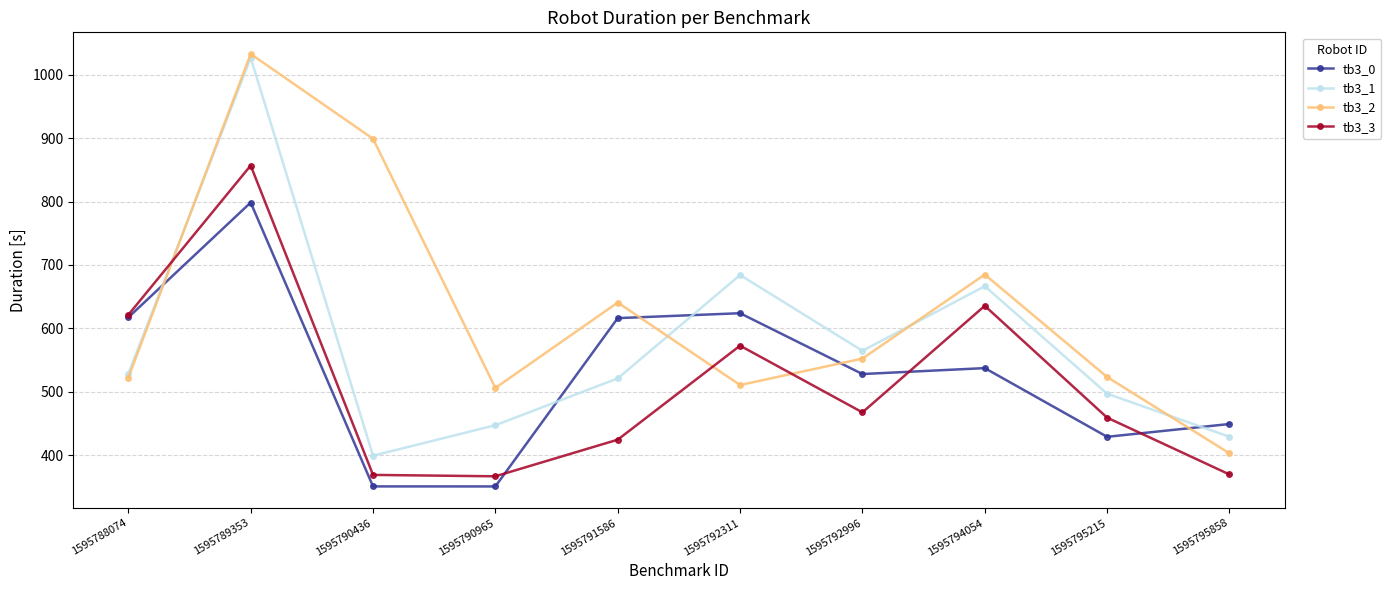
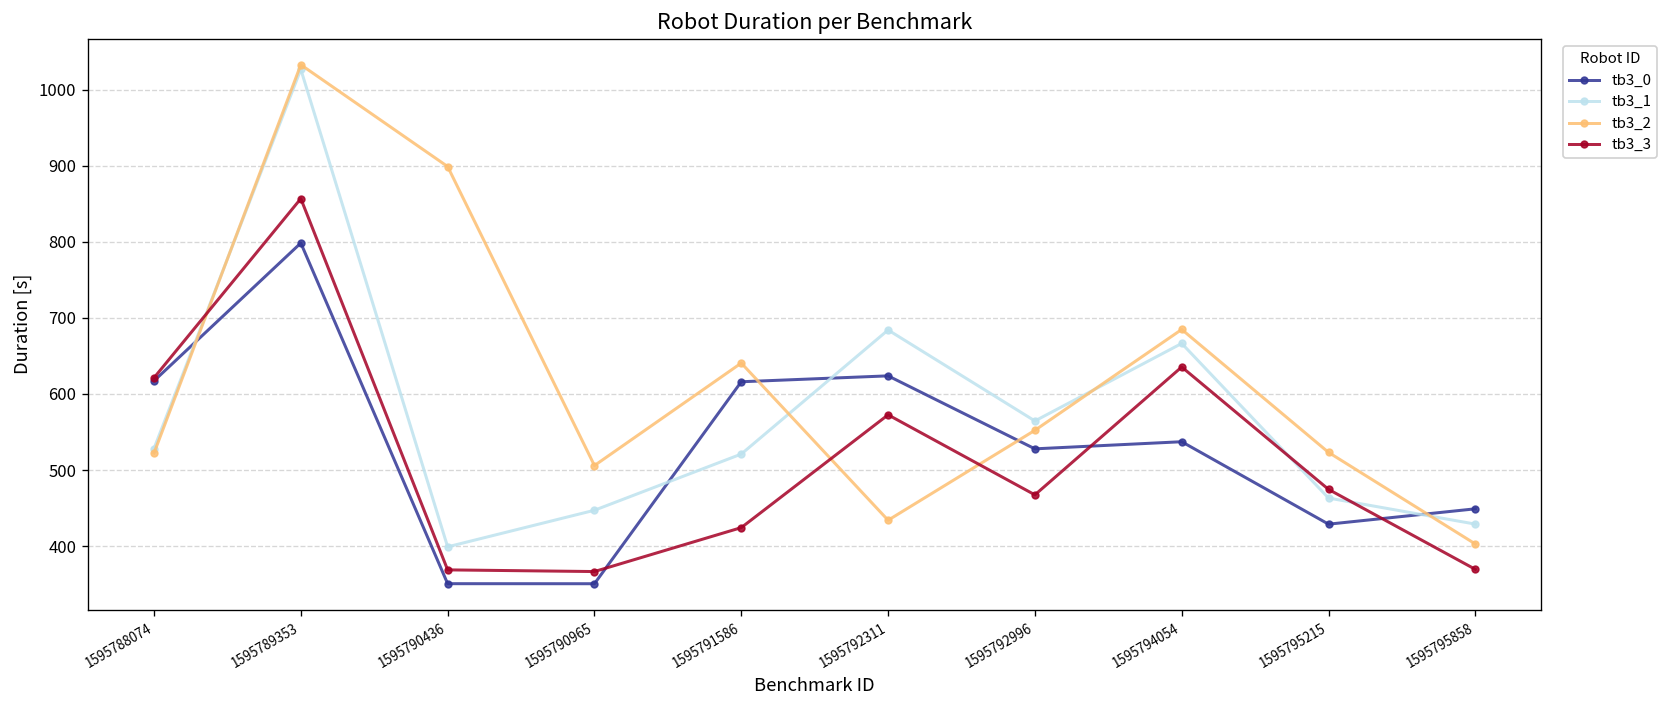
  {
    "tb3_0": {
      "1595788074": 620,
      "1595789353": 800,
      "1595790436": 350,
      "1595790965": 350,
      "1595791586": 620,
      "1595792311": 620,
      "1595792996": 530,
      "1595794054": 540,
      "1595795215": 430,
      "1595795858": 450
    },
    "tb3_1": {
      "1595788074": 530,
      "1595789353": 1030,
      "1595790436": 400,
      "1595790965": 450,
      "1595791586": 520,
      "1595792311": 680,
      "1595792996": 560,
      "1595794054": 670,
-     "1595795215": 500,
+     "1595795215": 460,
      "1595795858": 430
    },
    "tb3_2": {
      "1595788074": 520,
      "1595789353": 1030,
      "1595790436": 900,
      "1595790965": 510,
      "1595791586": 640,
-     "1595792311": 510,
+     "1595792311": 430,
      "1595792996": 550,
      "1595794054": 680,
      "1595795215": 520,
      "1595795858": 400
    },
    "tb3_3": {
      "1595788074": 620,
      "1595789353": 860,
      "1595790436": 370,
      "1595790965": 370,
      "1595791586": 420,
      "1595792311": 570,
      "1595792996": 470,
      "1595794054": 640,
-     "1595795215": 460,
+     "1595795215": 470,
      "1595795858": 370
    }
  }
